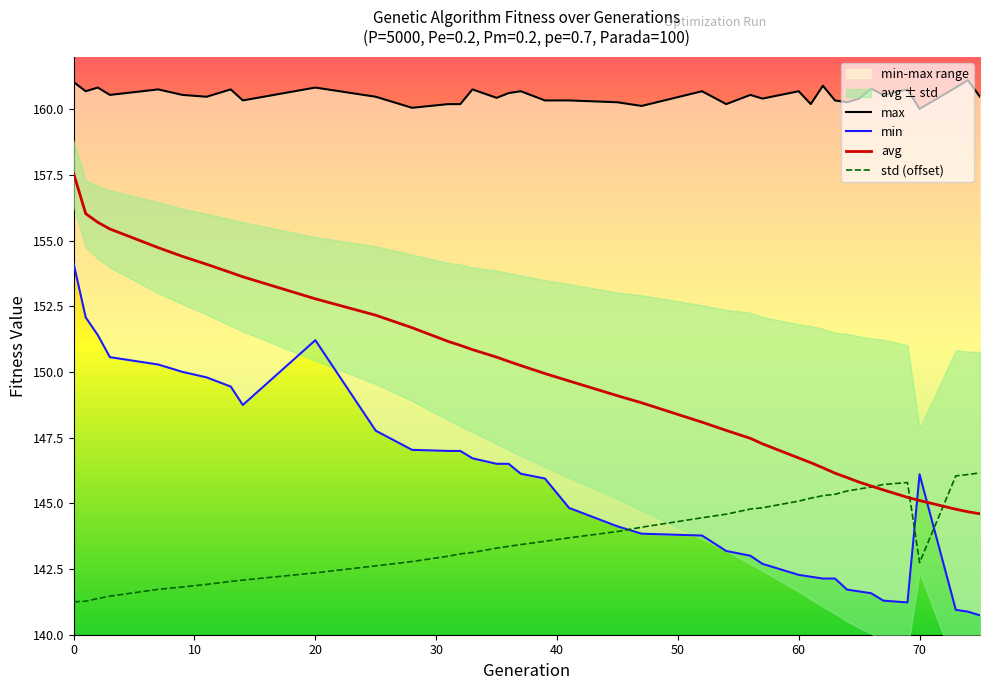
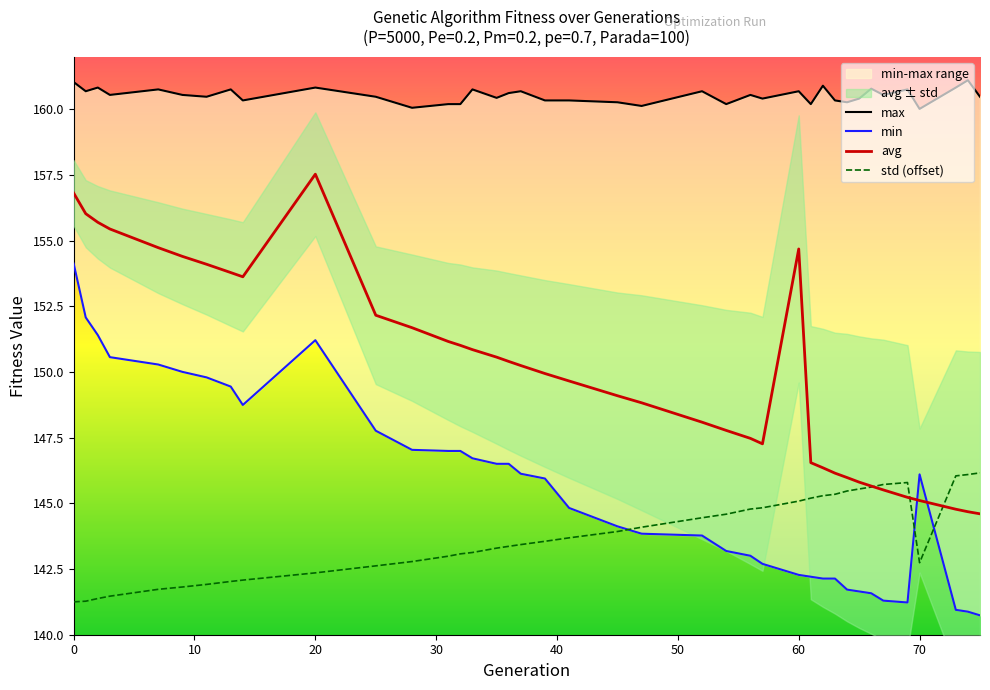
  {
    "min": {
      "0": 154.1,
      "20": 151.2,
      "60": 142.3,
      "70": 146.1
    },
    "avg": {
-     "0": 157.6,
-     "20": 152.8,
-     "60": 146.7,
+     "0": 156.8,
+     "20": 157.5,
+     "60": 154.7,
      "70": 145.1
    },
    "std (offset)": {
      "0": 141.3,
      "20": 142.4,
      "60": 145.1,
      "70": 142.7
    }
  }
